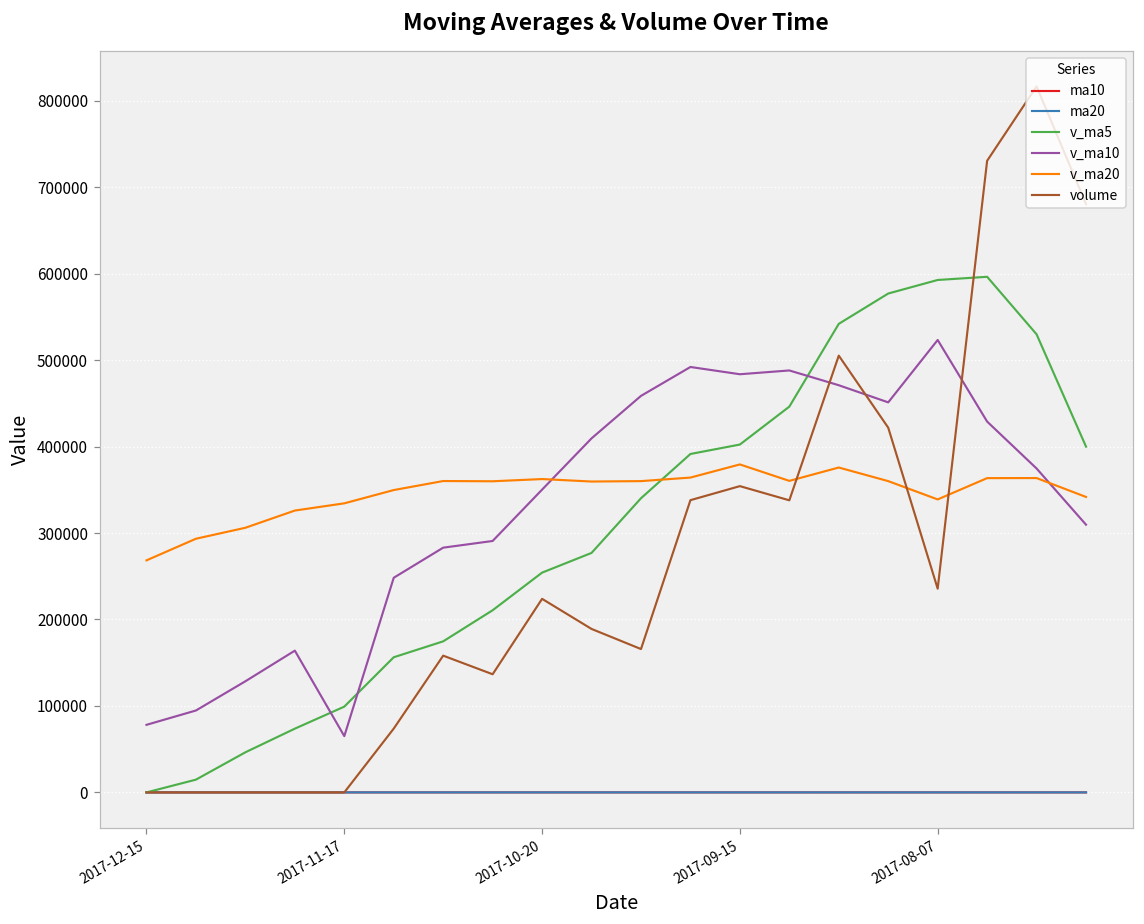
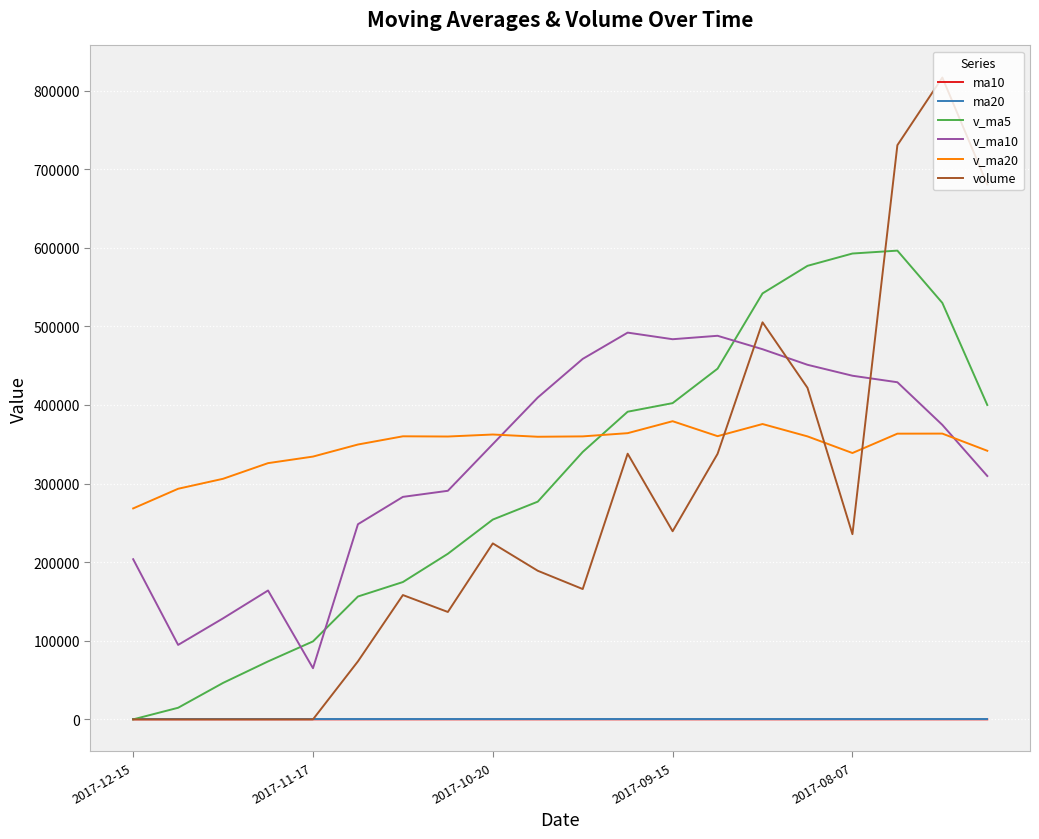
  {
    "ma20": {
      "2017-10-20": 0,
      "2017-09-15": 0,
      "2017-08-07": 0
    },
    "v_ma5": {
      "2017-11-17": 100000,
      "2017-10-20": 250000,
      "2017-09-15": 400000,
      "2017-08-07": 590000
    },
    "v_ma10": {
-     "2017-12-15": 80000,
+     "2017-12-15": 200000,
      "2017-11-17": 70000,
      "2017-10-20": 350000,
      "2017-09-15": 480000,
-     "2017-08-07": 520000
+     "2017-08-07": 440000
    },
    "v_ma20": {
      "2017-12-15": 270000,
      "2017-11-17": 330000,
      "2017-10-20": 360000,
      "2017-09-15": 380000,
      "2017-08-07": 340000
    },
    "volume": {
      "2017-10-20": 220000,
-     "2017-09-15": 350000,
+     "2017-09-15": 240000,
      "2017-08-07": 240000
    }
  }
